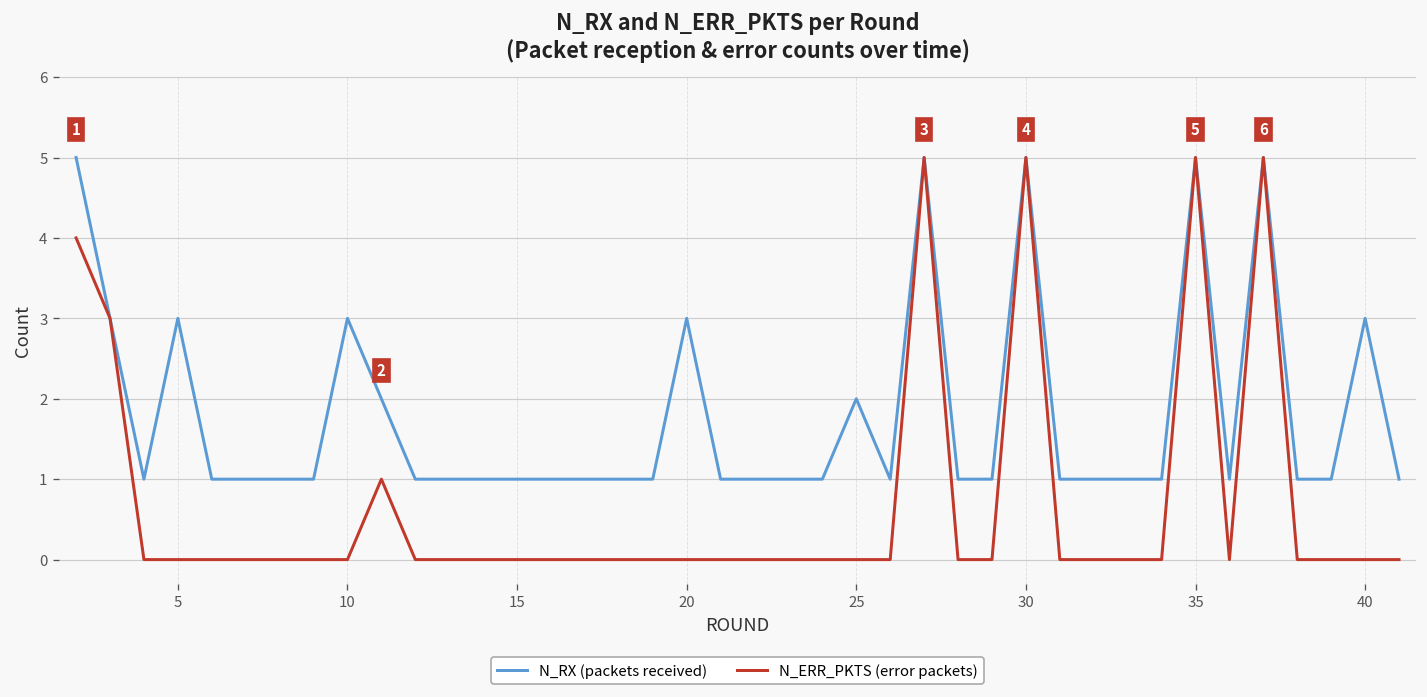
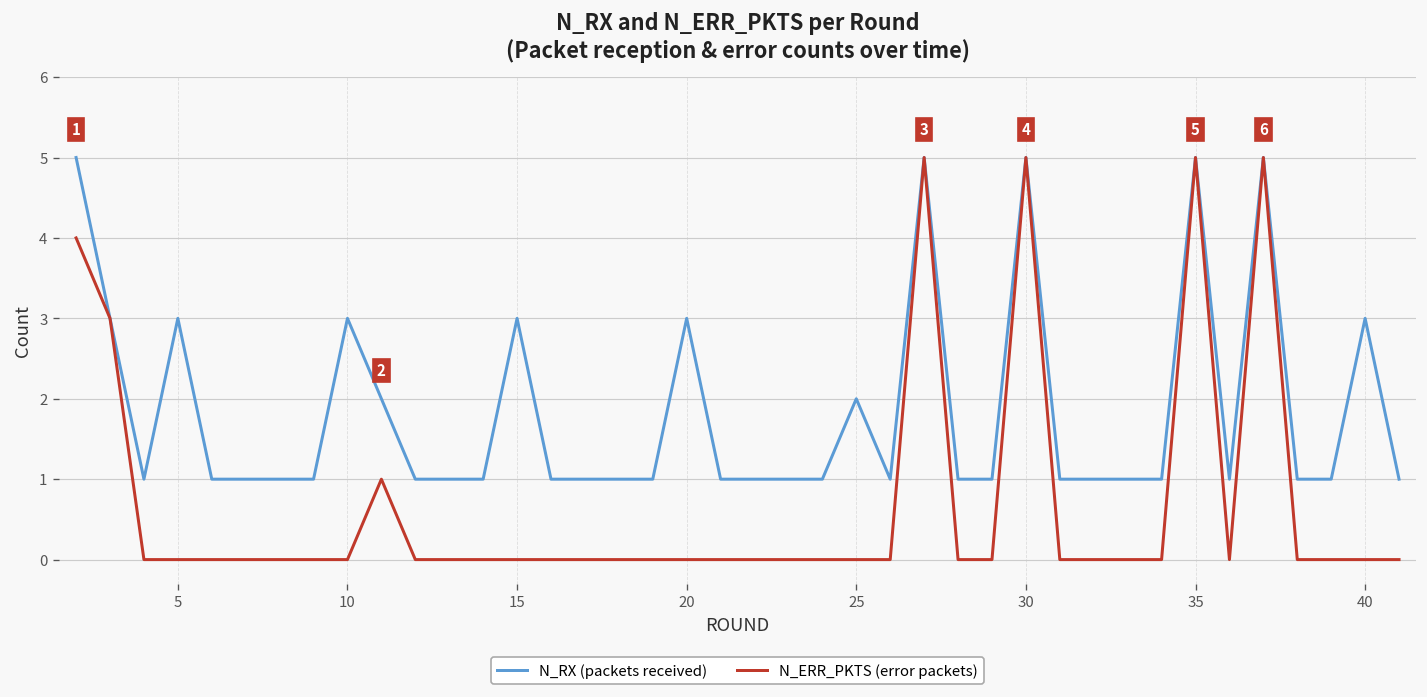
  {
    "N_RX (packets received)": {
      "5": 3,
      "10": 3,
-     "15": 1,
+     "15": 3,
      "20": 3,
      "25": 2,
      "40": 3
    },
    "N_ERR_PKTS (error packets)": {
      "5": 0,
      "10": 0,
      "15": 0,
      "20": 0,
      "25": 0,
      "40": 0
    }
  }
